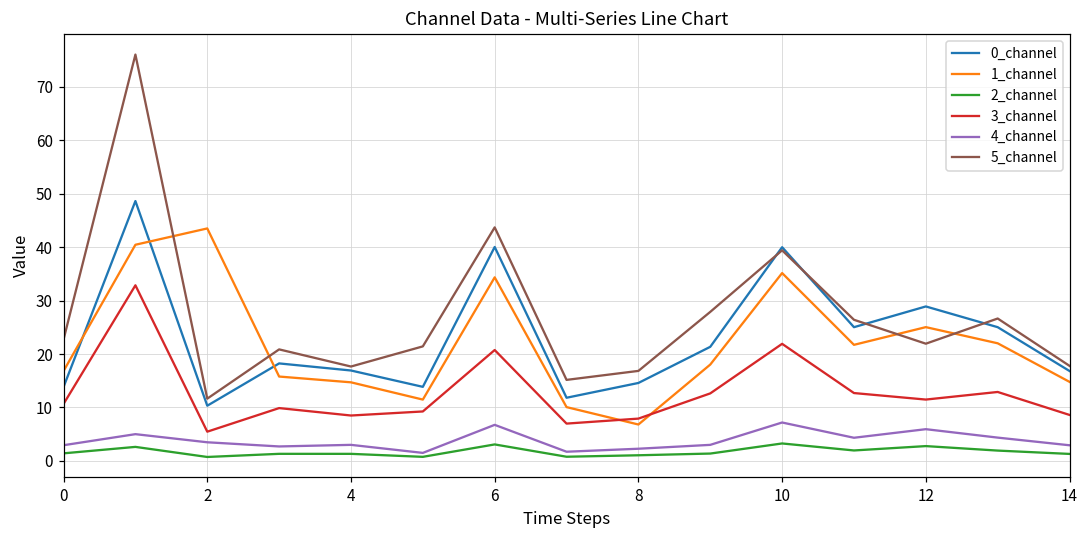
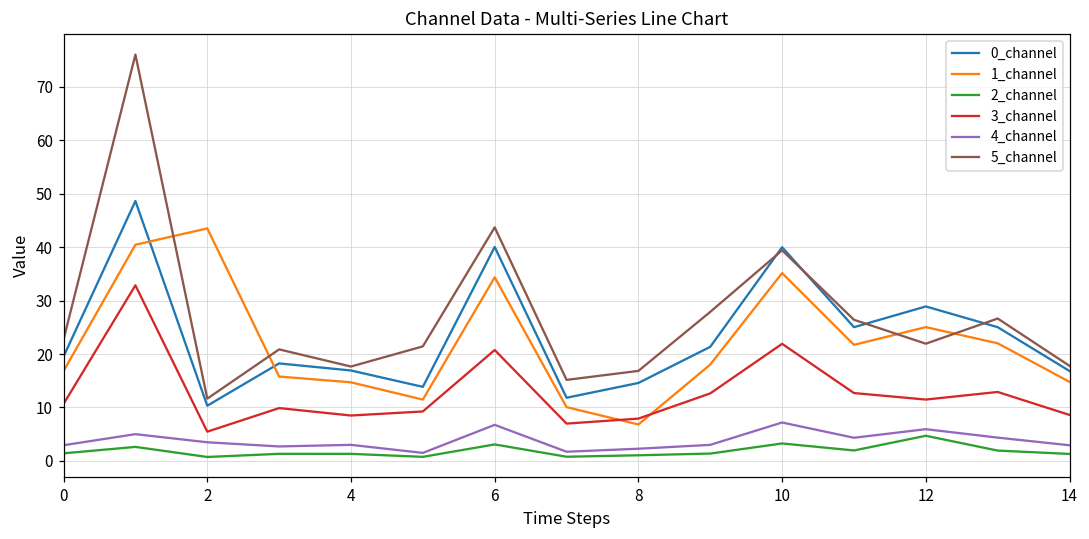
  {
    "0_channel": {
-     "0": 14,
+     "0": 20,
      "2": 10,
      "4": 17,
      "6": 40,
      "8": 15,
      "10": 40,
      "12": 29,
      "14": 17
    },
    "1_channel": {
      "0": 17,
      "2": 44,
      "4": 15,
      "6": 34,
      "8": 7,
      "10": 35,
      "12": 25,
      "14": 15
    },
    "2_channel": {
      "0": 1,
      "2": 1,
      "4": 1,
      "6": 3,
      "8": 1,
      "10": 3,
-     "12": 3,
+     "12": 5,
      "14": 1
    },
    "3_channel": {
      "0": 11,
      "2": 5,
      "4": 8,
      "6": 21,
      "8": 8,
      "10": 22,
      "12": 11,
      "14": 9
    },
    "4_channel": {
      "0": 3,
      "2": 3,
      "4": 3,
      "6": 7,
      "8": 2,
      "10": 7,
      "12": 6,
      "14": 3
    },
    "5_channel": {
      "0": 23,
      "2": 12,
      "4": 18,
      "6": 44,
      "8": 17,
      "10": 39,
      "12": 22,
      "14": 18
    }
  }
